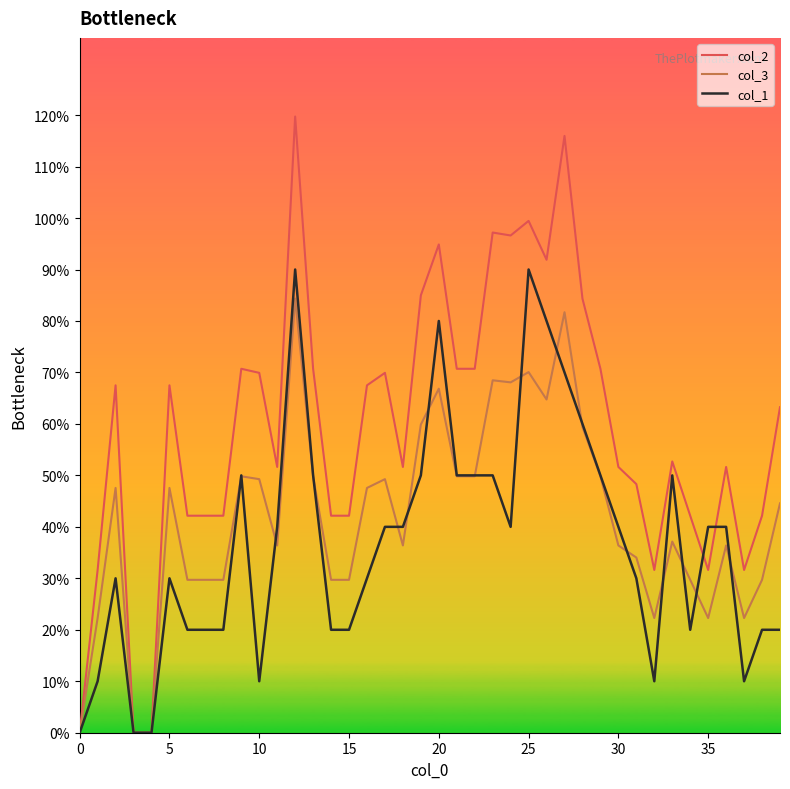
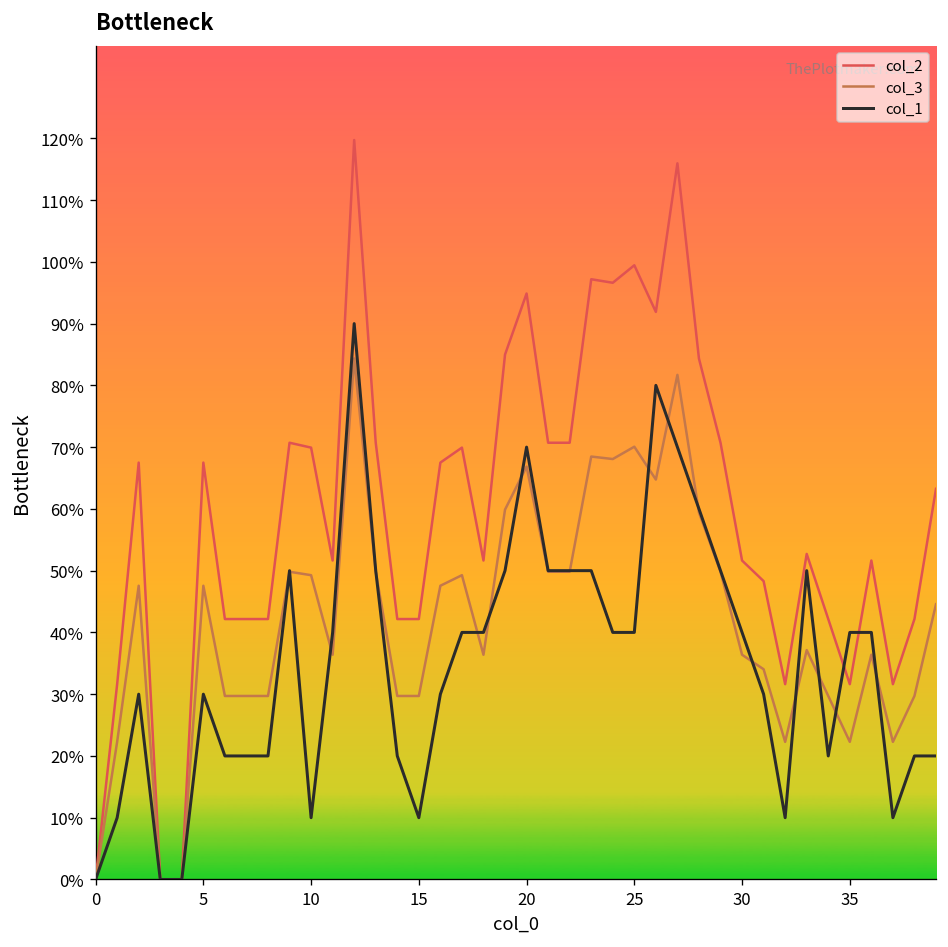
  {
    "col_1": {
      "5": "30%",
      "10": "10%",
-     "15": "20%",
-     "20": "80%",
-     "25": "90%",
+     "15": "10%",
+     "20": "70%",
+     "25": "40%",
      "30": "40%",
      "35": "40%"
    }
  }
